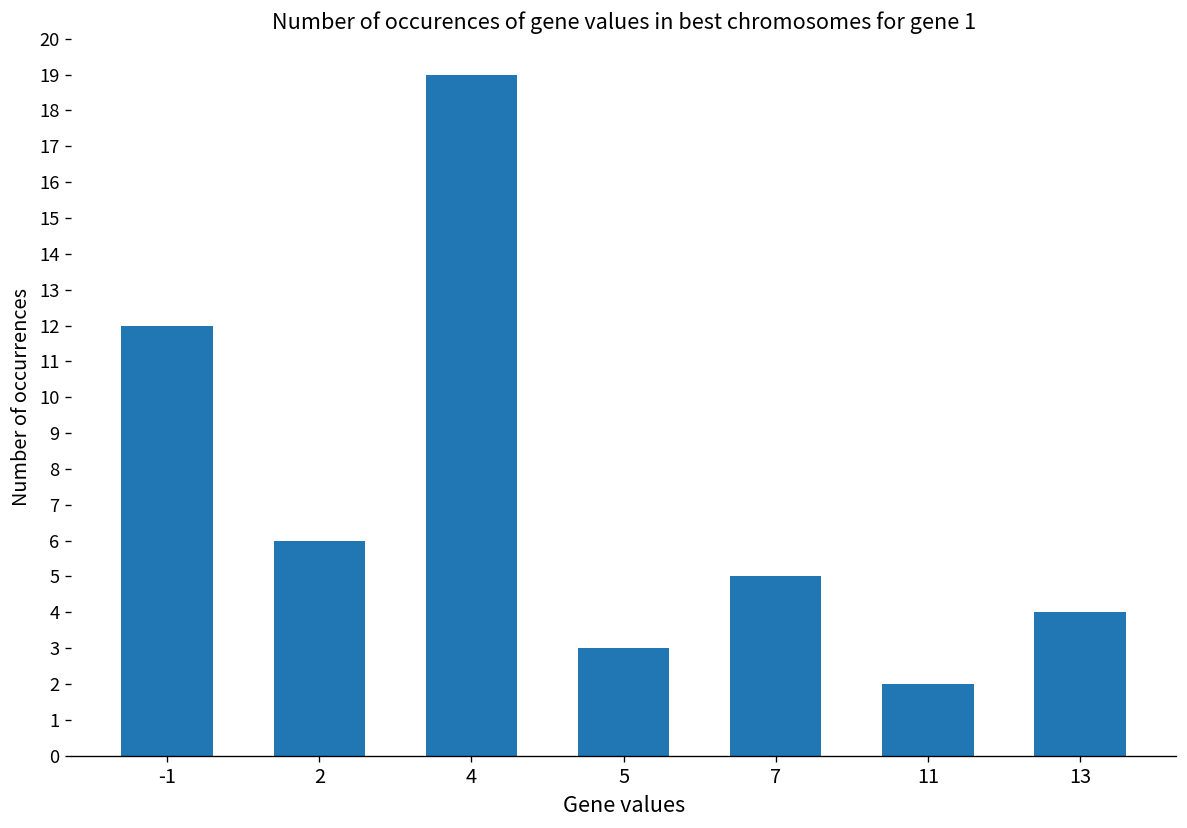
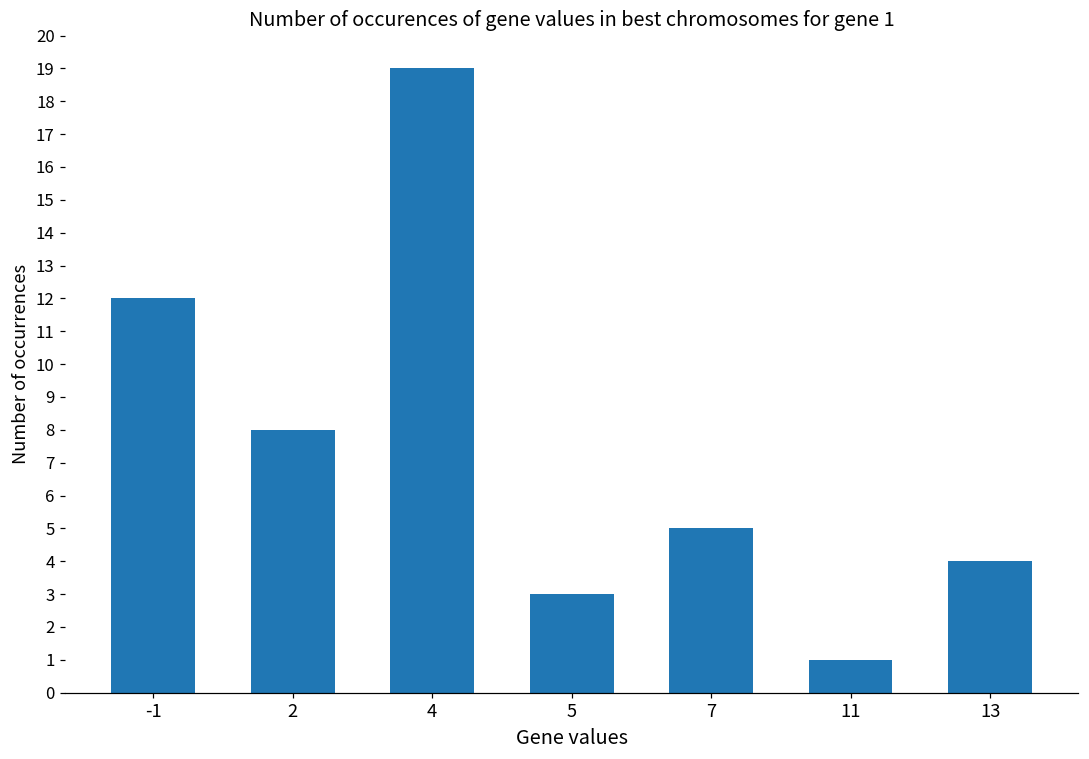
  {
    "-1": 12,
-   "2": 6,
+   "2": 8,
    "4": 19,
    "5": 3,
    "7": 5,
-   "11": 2,
+   "11": 1,
    "13": 4
  }
